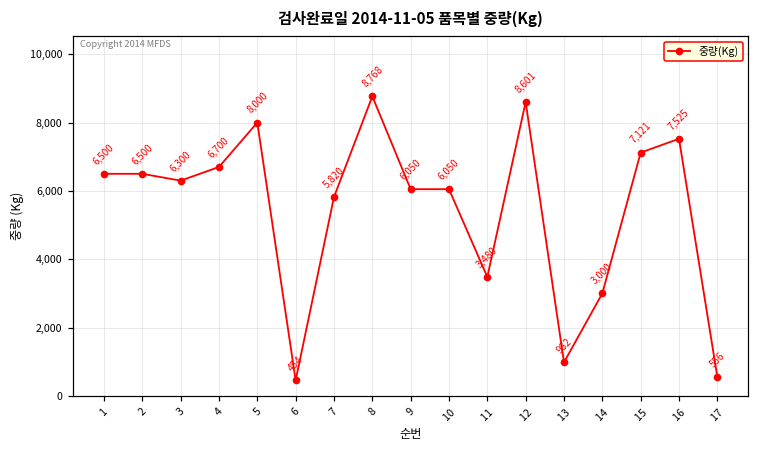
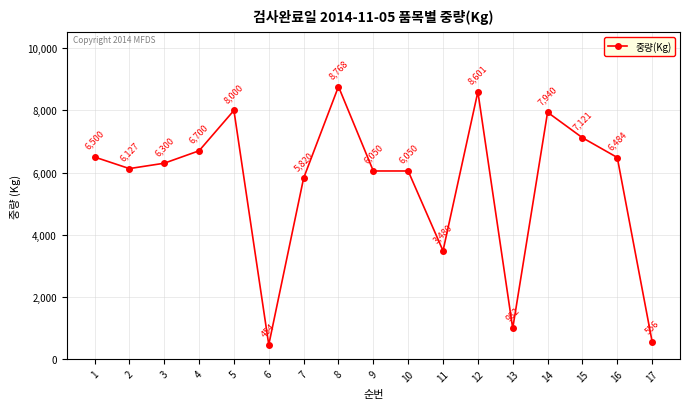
  {
    "1": "6,500",
-   "2": "6,500",
+   "2": "6,127",
    "3": "6,300",
    "4": "6,700",
    "5": "8,000",
    "6": "454",
    "7": "5,820",
    "8": "8,768",
    "9": "6,050",
    "10": "6,050",
    "11": "3,480",
    "12": "8,601",
    "13": "982",
-   "14": "3,000",
+   "14": "7,940",
    "15": "7,121",
-   "16": "7,525",
+   "16": "6,484",
    "17": "556"
  }
